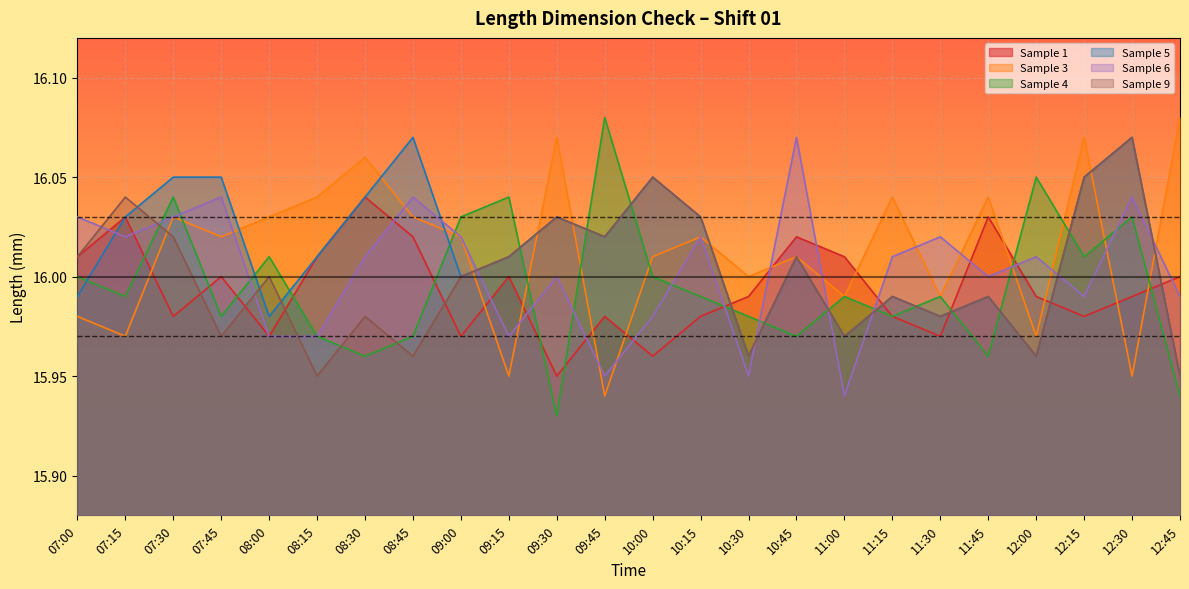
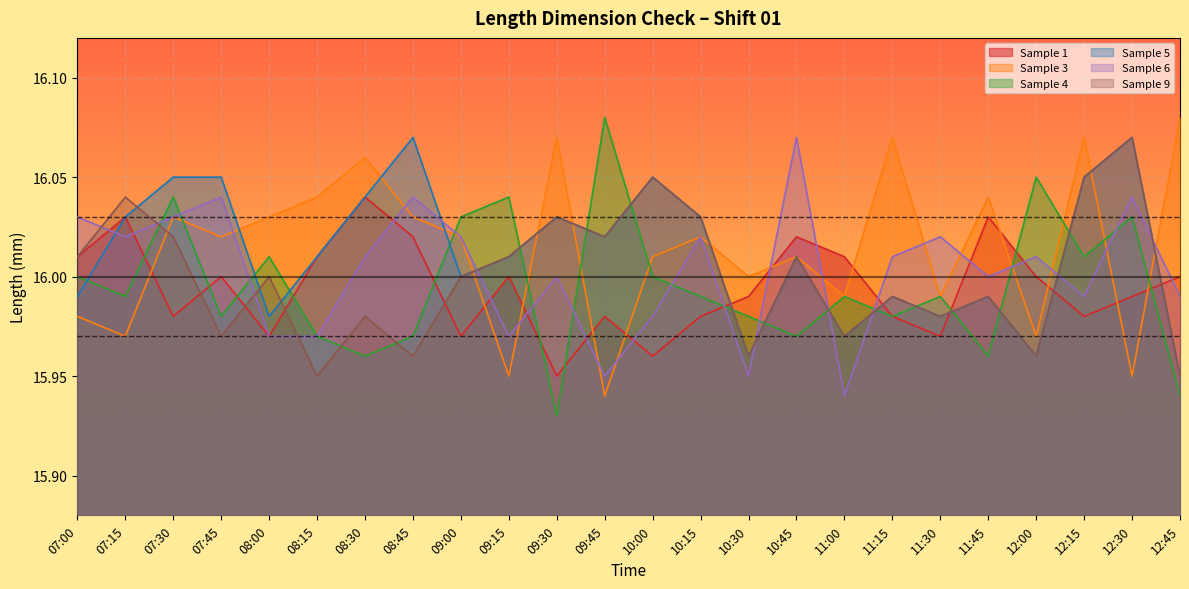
  {
    "Sample 1": {
      "07:30": 15.98,
      "07:45": 16.00,
      "08:45": 16.02,
      "09:00": 15.97,
      "09:15": 16.00,
      "09:30": 15.95,
      "09:45": 15.98,
      "10:00": 15.96,
      "10:15": 15.98,
      "10:30": 15.99,
      "10:45": 16.02,
      "11:00": 16.01,
      "11:30": 15.97,
      "11:45": 16.03,
-     "12:00": 15.99,
+     "12:00": 16.00,
      "12:15": 15.98,
      "12:30": 15.99,
      "12:45": 16.00
    },
    "Sample 3": {
      "07:00": 15.98,
      "07:15": 15.97,
      "07:45": 16.02,
      "08:00": 16.03,
      "08:15": 16.04,
      "08:30": 16.06,
      "08:45": 16.03,
      "09:15": 15.95,
      "09:30": 16.07,
      "09:45": 15.94,
      "10:00": 16.01,
      "10:30": 16.00,
-     "11:15": 16.04,
+     "11:15": 16.07,
      "11:45": 16.04,
      "12:00": 15.97,
      "12:15": 16.07,
      "12:30": 15.95,
      "12:45": 16.08
    },
    "Sample 4": {
      "07:00": 16.00,
      "07:15": 15.99,
      "07:30": 16.04,
      "07:45": 15.98,
      "08:00": 16.01,
      "08:30": 15.96,
      "08:45": 15.97,
      "09:00": 16.03,
      "09:15": 16.04,
      "09:30": 15.93,
      "09:45": 16.08,
      "10:00": 16.00,
      "10:15": 15.99,
      "10:30": 15.98,
      "10:45": 15.97,
      "11:45": 15.96,
      "12:00": 16.05,
      "12:15": 16.01,
      "12:30": 16.03,
      "12:45": 15.94
    },
    "Sample 5": {
      "07:00": 15.99,
      "07:30": 16.05,
      "07:45": 16.05,
      "08:00": 15.98,
      "08:45": 16.07
    }
  }
